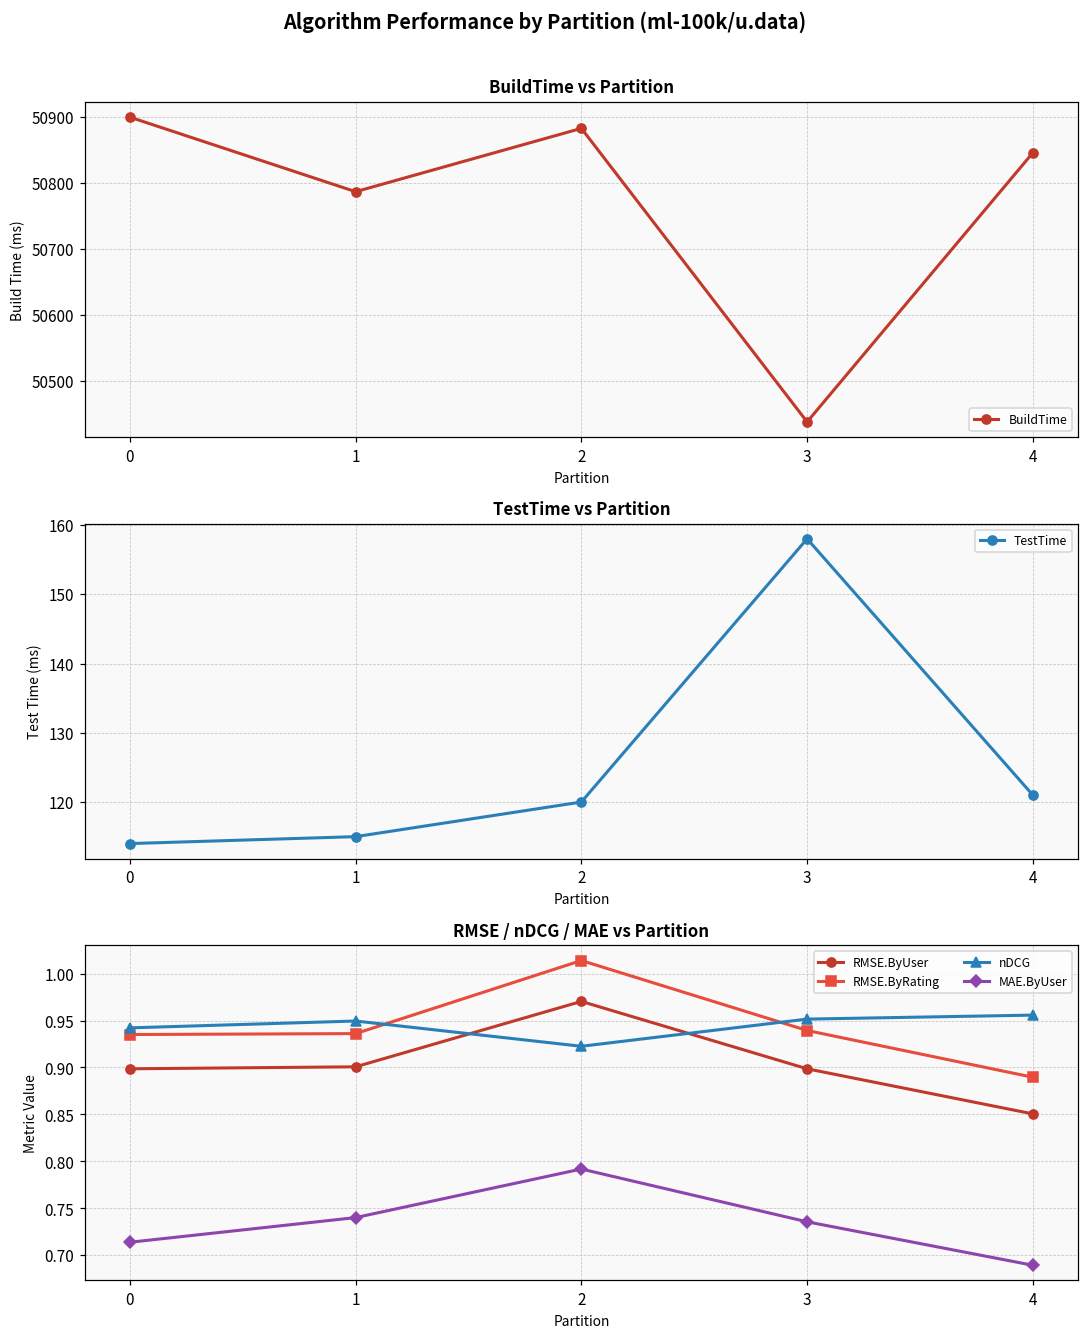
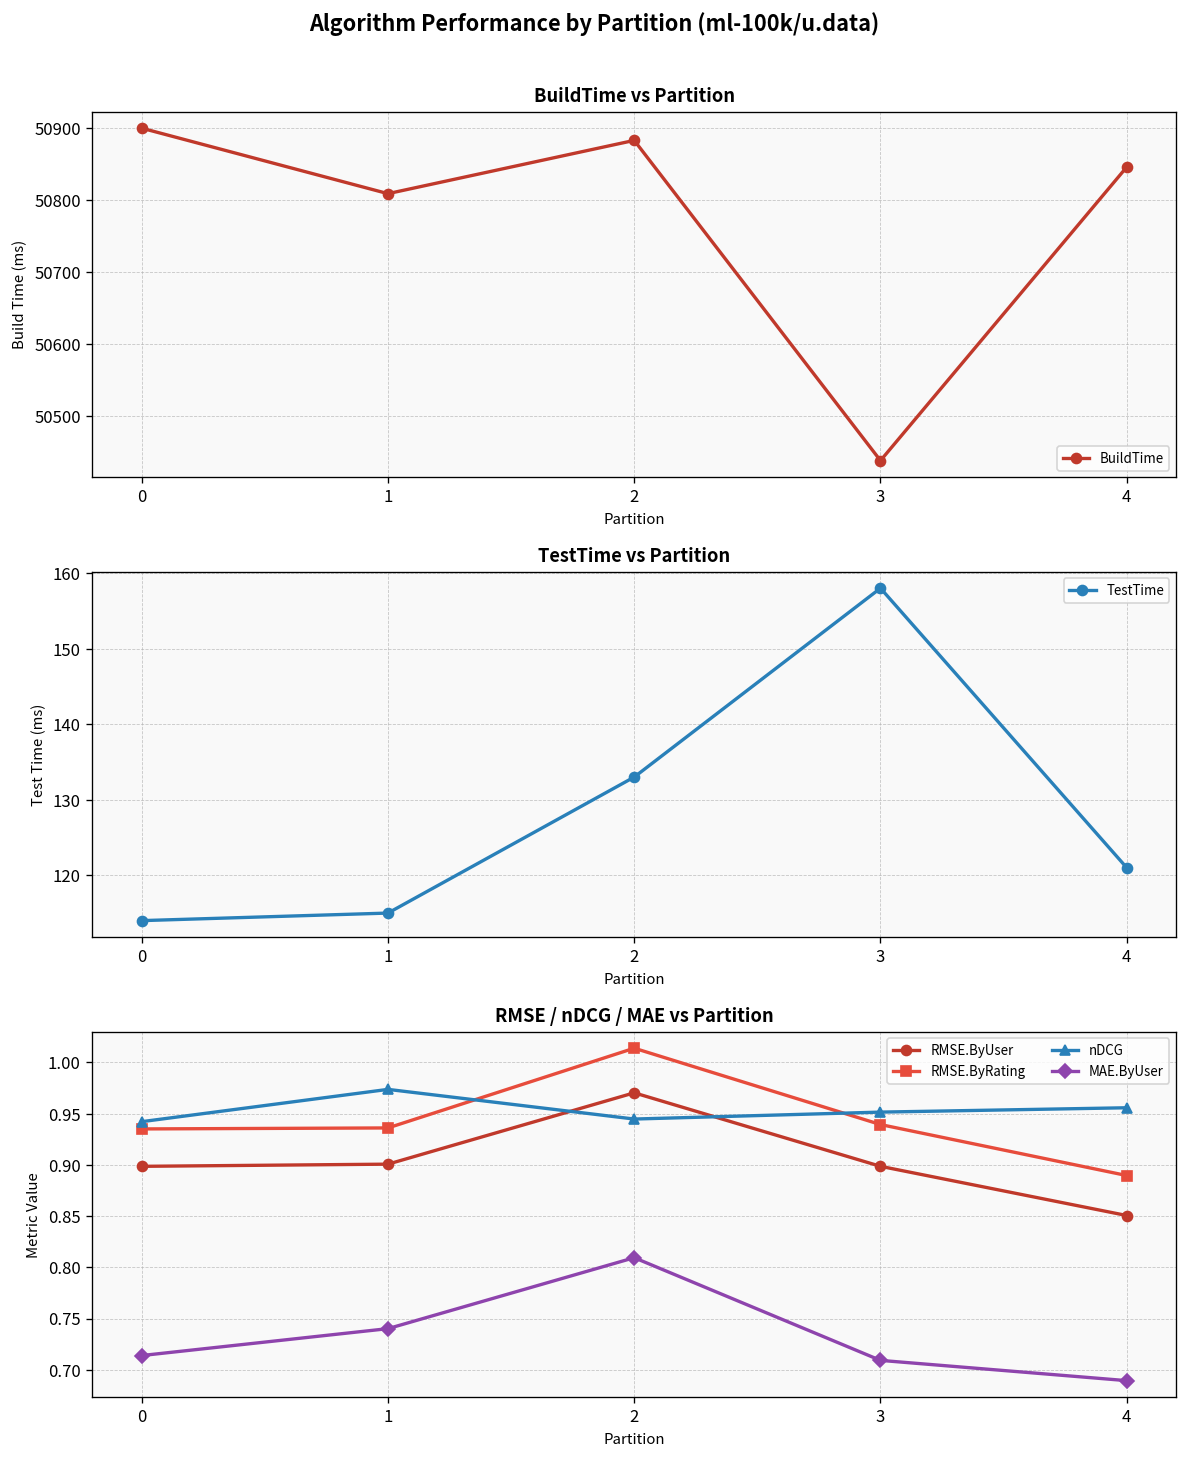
  {
    "BuildTime vs Partition": {
      "0": 50900,
-     "1": 50790,
+     "1": 50810,
      "2": 50880,
      "3": 50440,
      "4": 50850
    },
    "TestTime vs Partition": {
      "0": 114,
      "1": 115,
-     "2": 120,
+     "2": 133,
      "3": 158,
      "4": 121
    },
    "RMSE / nDCG / MAE vs Partition": {
      "nDCG": {
        "0": 0.94,
-       "1": 0.95,
-       "2": 0.92,
+       "1": 0.97,
+       "2": 0.94,
        "3": 0.95,
        "4": 0.96
      },
      "MAE.ByUser": {
        "0": 0.71,
        "1": 0.74,
-       "2": 0.79,
-       "3": 0.74,
+       "2": 0.81,
+       "3": 0.71,
        "4": 0.69
      }
    }
  }
